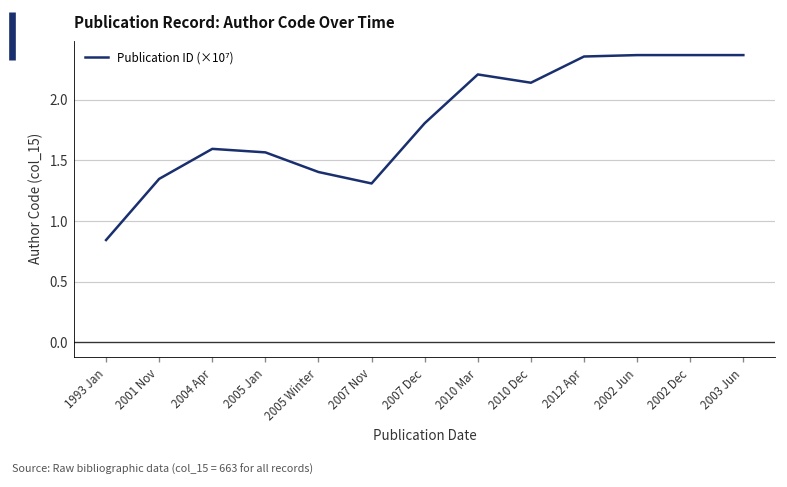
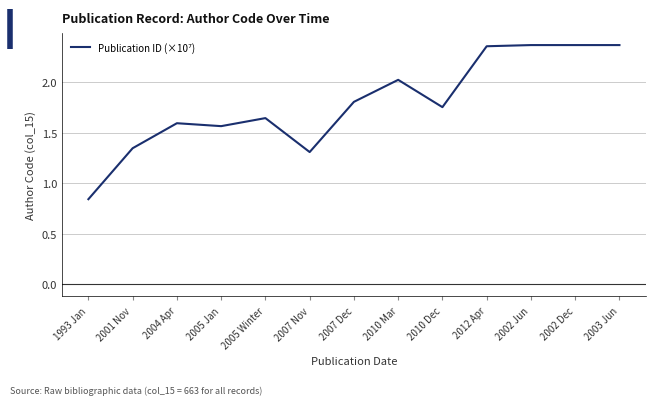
  {
    "1993 Jan": 0.84,
    "2001 Nov": 1.35,
    "2004 Apr": 1.59,
    "2005 Jan": 1.57,
-   "2005 Winter": 1.40,
+   "2005 Winter": 1.64,
    "2007 Nov": 1.31,
    "2007 Dec": 1.81,
-   "2010 Mar": 2.21,
-   "2010 Dec": 2.14,
+   "2010 Mar": 2.02,
+   "2010 Dec": 1.75,
    "2012 Apr": 2.36,
    "2002 Jun": 2.37,
    "2002 Dec": 2.37,
    "2003 Jun": 2.37
  }
